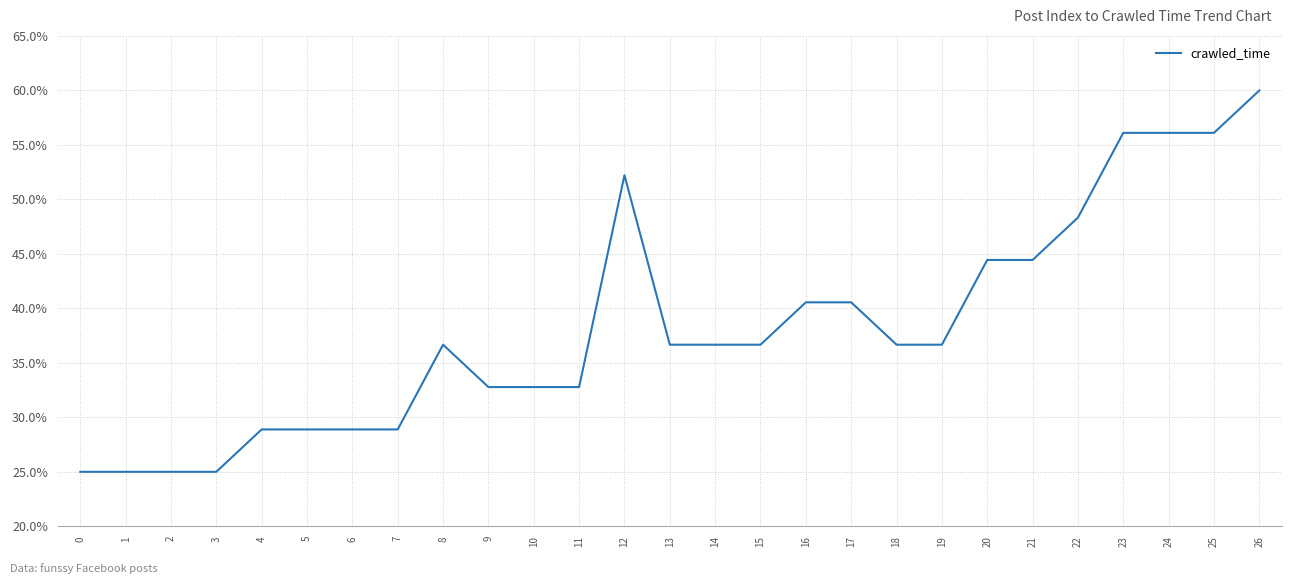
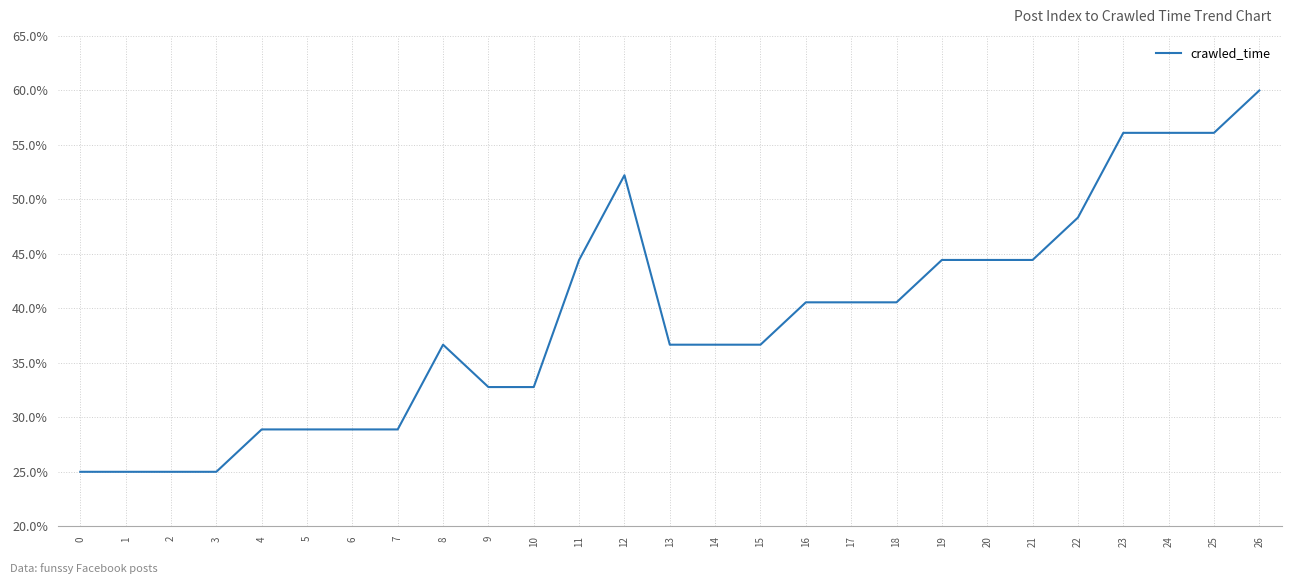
  {
    "0": "25.0%",
    "1": "25.0%",
    "2": "25.0%",
    "3": "25.0%",
    "4": "28.9%",
    "5": "28.9%",
    "6": "28.9%",
    "7": "28.9%",
    "8": "36.7%",
    "9": "32.8%",
    "10": "32.8%",
-   "11": "32.8%",
+   "11": "44.4%",
    "12": "52.2%",
    "13": "36.7%",
    "14": "36.7%",
    "15": "36.7%",
    "16": "40.6%",
    "17": "40.6%",
-   "18": "36.7%",
-   "19": "36.7%",
+   "18": "40.6%",
+   "19": "44.4%",
    "20": "44.4%",
    "21": "44.4%",
    "22": "48.3%",
    "23": "56.1%",
    "24": "56.1%",
    "25": "56.1%",
    "26": "60.0%"
  }
